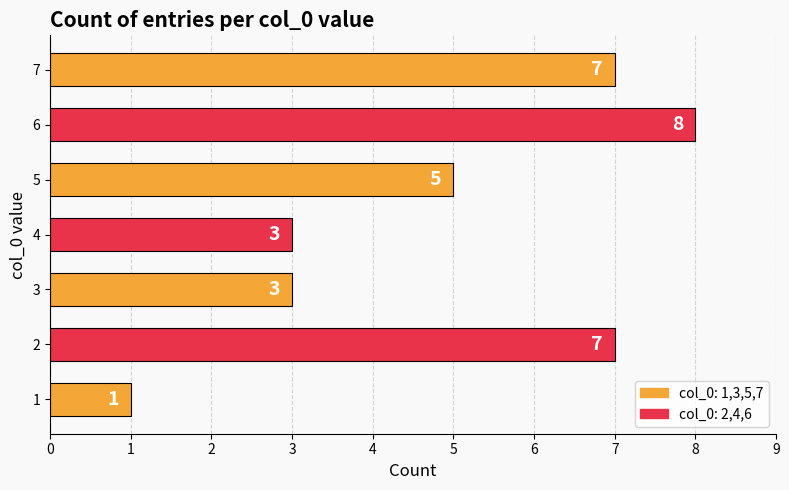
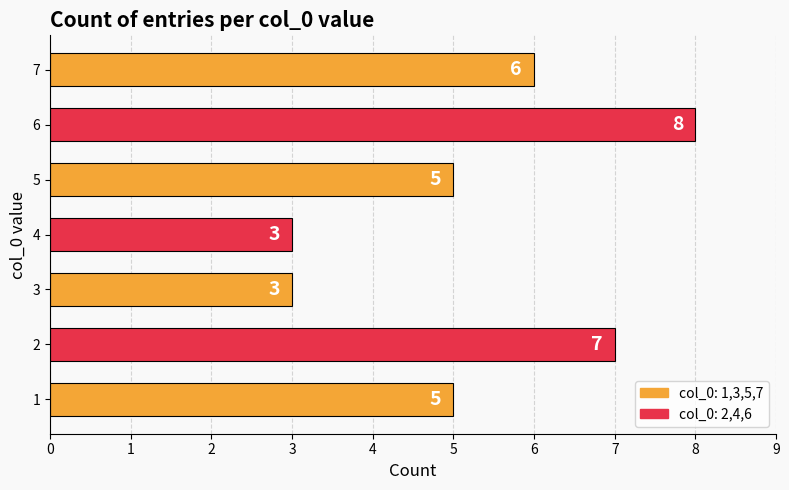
  {
-   "7": 7,
+   "7": 6,
    "6": 8,
    "5": 5,
    "4": 3,
    "3": 3,
    "2": 7,
-   "1": 1
+   "1": 5
  }
